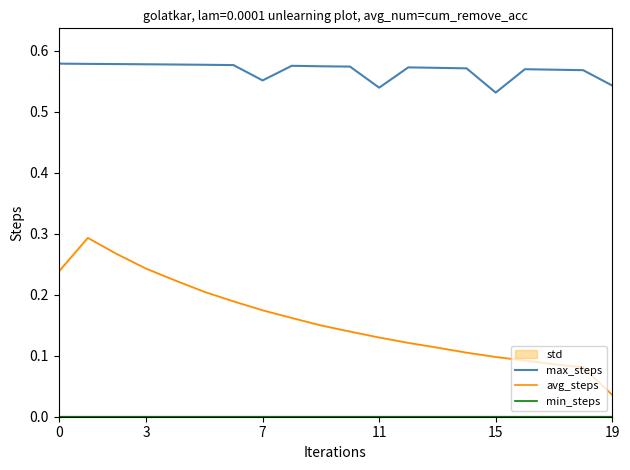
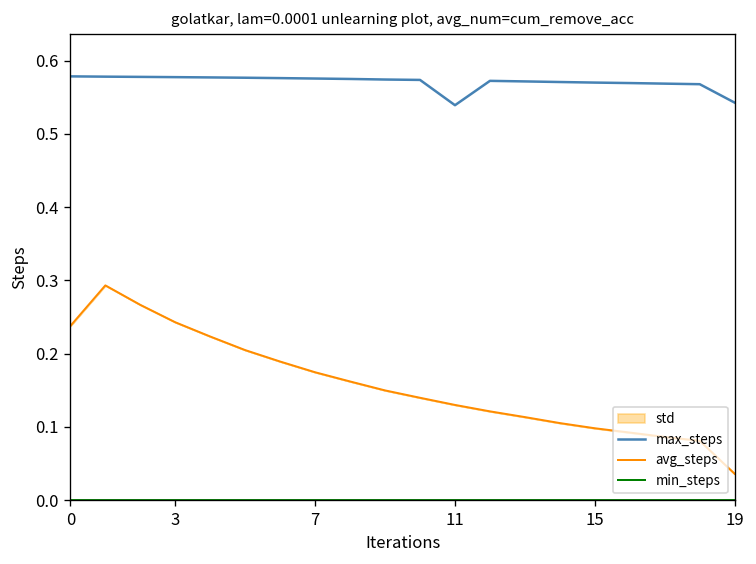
  {
    "max_steps": {
      "0": 0.58,
      "3": 0.58,
-     "7": 0.55,
+     "7": 0.58,
      "11": 0.54,
-     "15": 0.53,
+     "15": 0.57,
      "19": 0.54
    },
    "std": {
      "0": 0.24,
      "3": 0.24,
      "7": 0.17,
      "11": 0.13,
      "15": 0.10,
      "19": 0.04
    },
    "min_steps": {
      "0": 0.00,
      "3": 0.00,
      "7": 0.00,
      "11": 0.00,
      "15": 0.00,
      "19": 0.00
    }
  }
